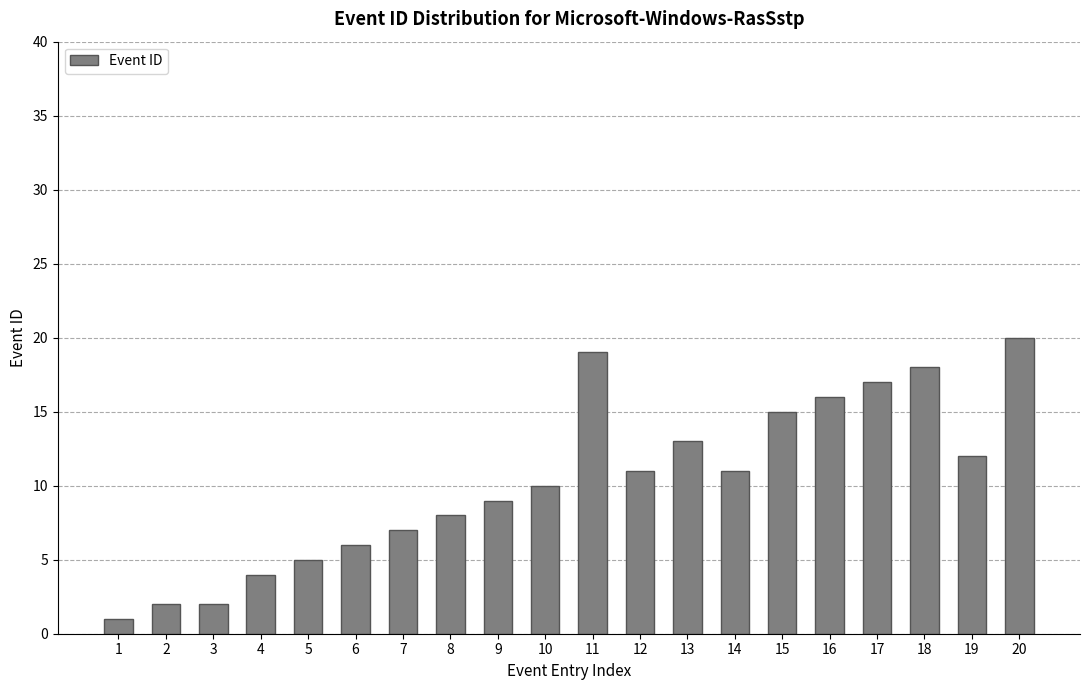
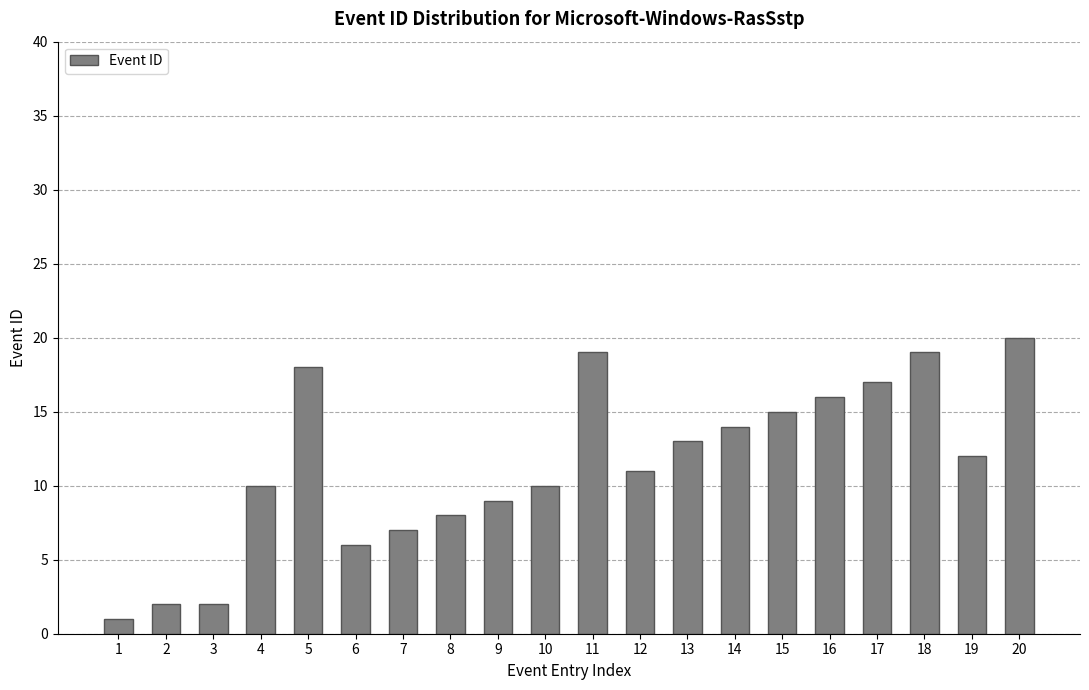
  {
    "1": 1,
    "2": 2,
    "3": 2,
-   "4": 4,
-   "5": 5,
+   "4": 10,
+   "5": 18,
    "6": 6,
    "7": 7,
    "8": 8,
    "9": 9,
    "10": 10,
    "11": 19,
    "12": 11,
    "13": 13,
-   "14": 11,
+   "14": 14,
    "15": 15,
    "16": 16,
    "17": 17,
-   "18": 18,
+   "18": 19,
    "19": 12,
    "20": 20
  }
